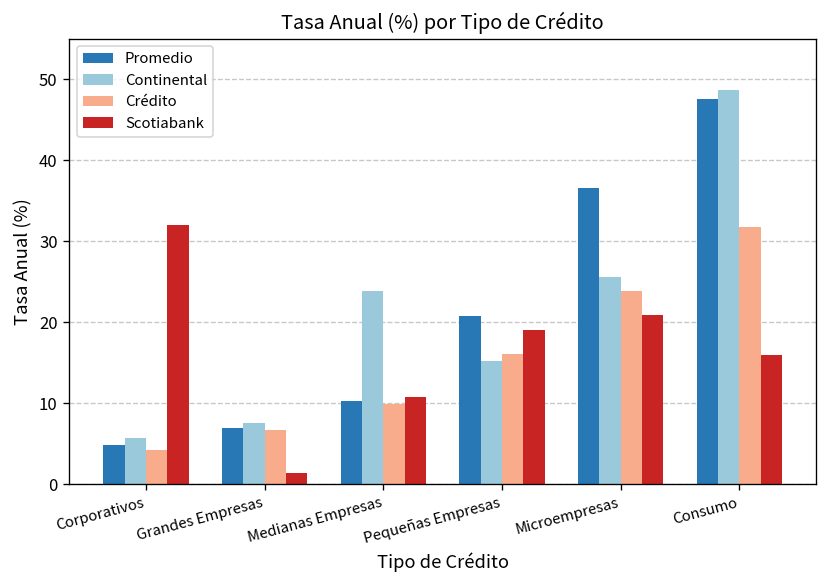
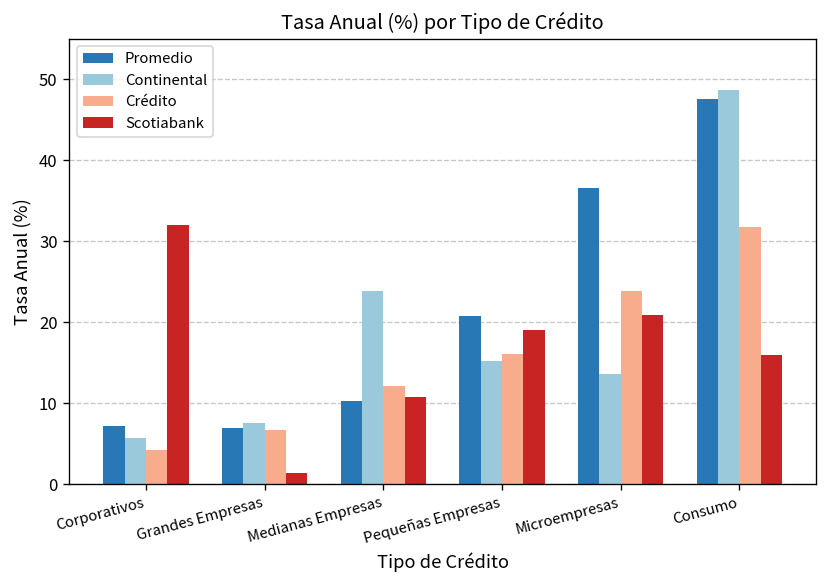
  {
    "Promedio": {
-     "Corporativos": 5,
+     "Corporativos": 7,
      "Grandes Empresas": 7,
      "Medianas Empresas": 10,
      "Pequeñas Empresas": 21,
      "Microempresas": 37,
      "Consumo": 48
    },
    "Continental": {
      "Corporativos": 6,
      "Grandes Empresas": 8,
      "Medianas Empresas": 24,
      "Pequeñas Empresas": 15,
-     "Microempresas": 26,
+     "Microempresas": 14,
      "Consumo": 49
    },
    "Crédito": {
      "Corporativos": 4,
      "Grandes Empresas": 7,
-     "Medianas Empresas": 10,
+     "Medianas Empresas": 12,
      "Pequeñas Empresas": 16,
      "Microempresas": 24,
      "Consumo": 32
    },
    "Scotiabank": {
      "Corporativos": 32,
      "Grandes Empresas": 1,
      "Medianas Empresas": 11,
      "Pequeñas Empresas": 19,
      "Microempresas": 21,
      "Consumo": 16
    }
  }
